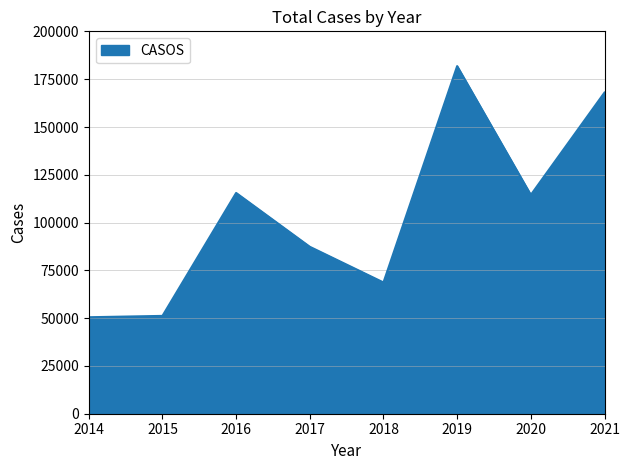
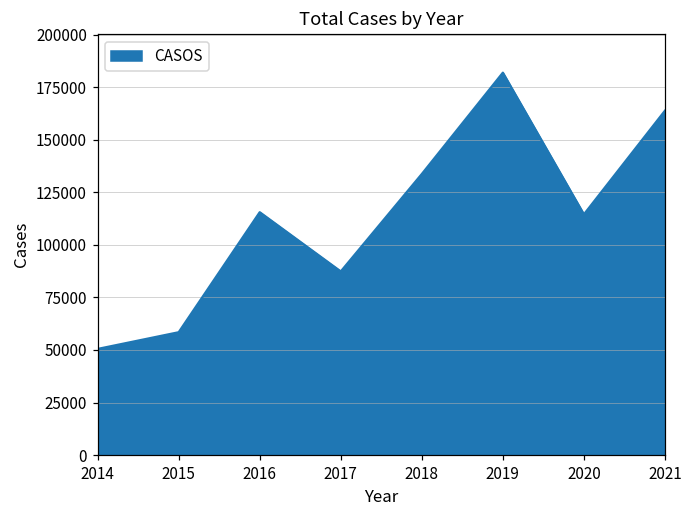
  {
    "2014": 50000,
-   "2015": 51000,
+   "2015": 58000,
    "2016": 116000,
    "2017": 87000,
-   "2018": 69000,
+   "2018": 134000,
    "2019": 182000,
    "2020": 114000,
-   "2021": 168000
+   "2021": 164000
  }
